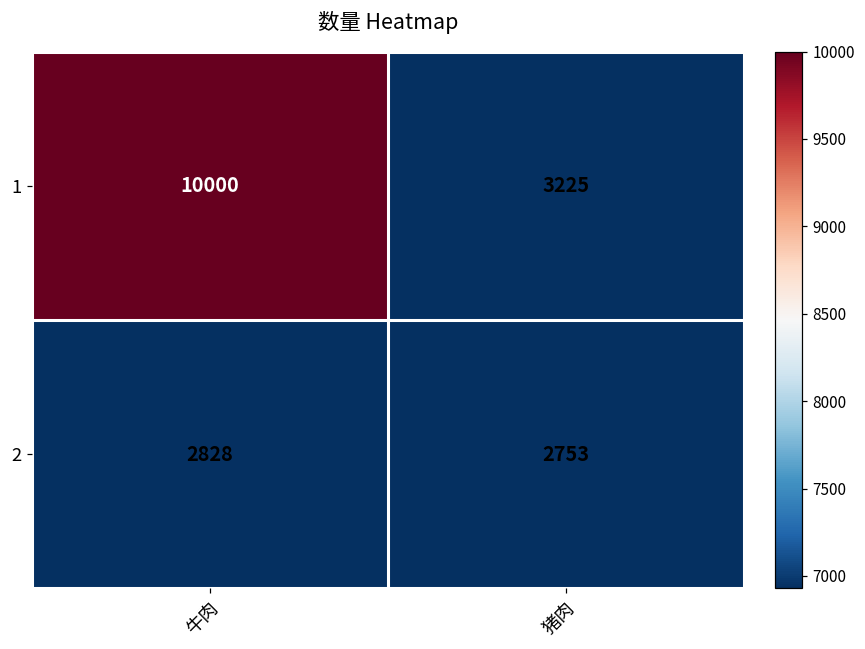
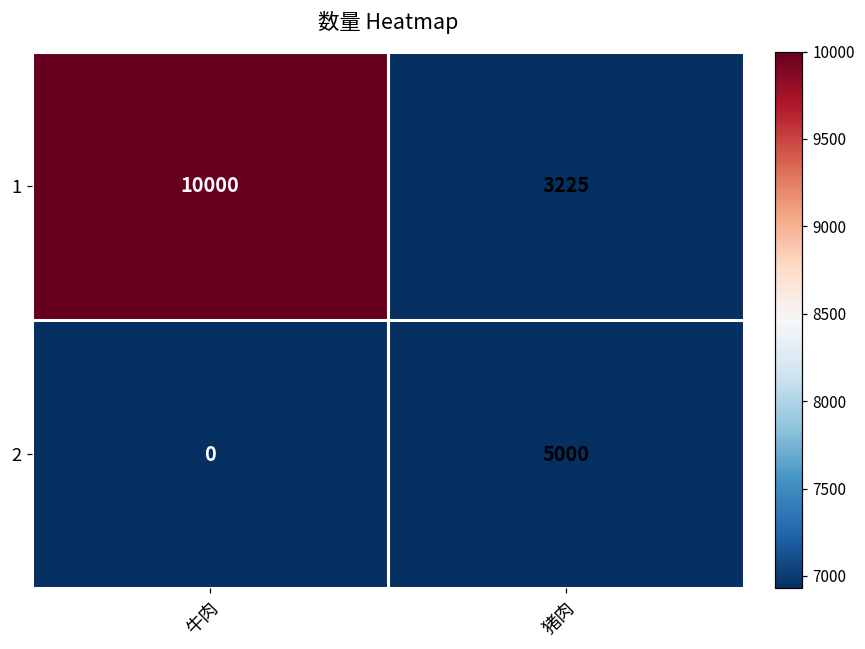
  {
    "1": {
      "牛肉": 10000,
      "猪肉": 3225
    },
    "2": {
-     "牛肉": 2828,
-     "猪肉": 2753
+     "牛肉": 0,
+     "猪肉": 5000
    }
  }
